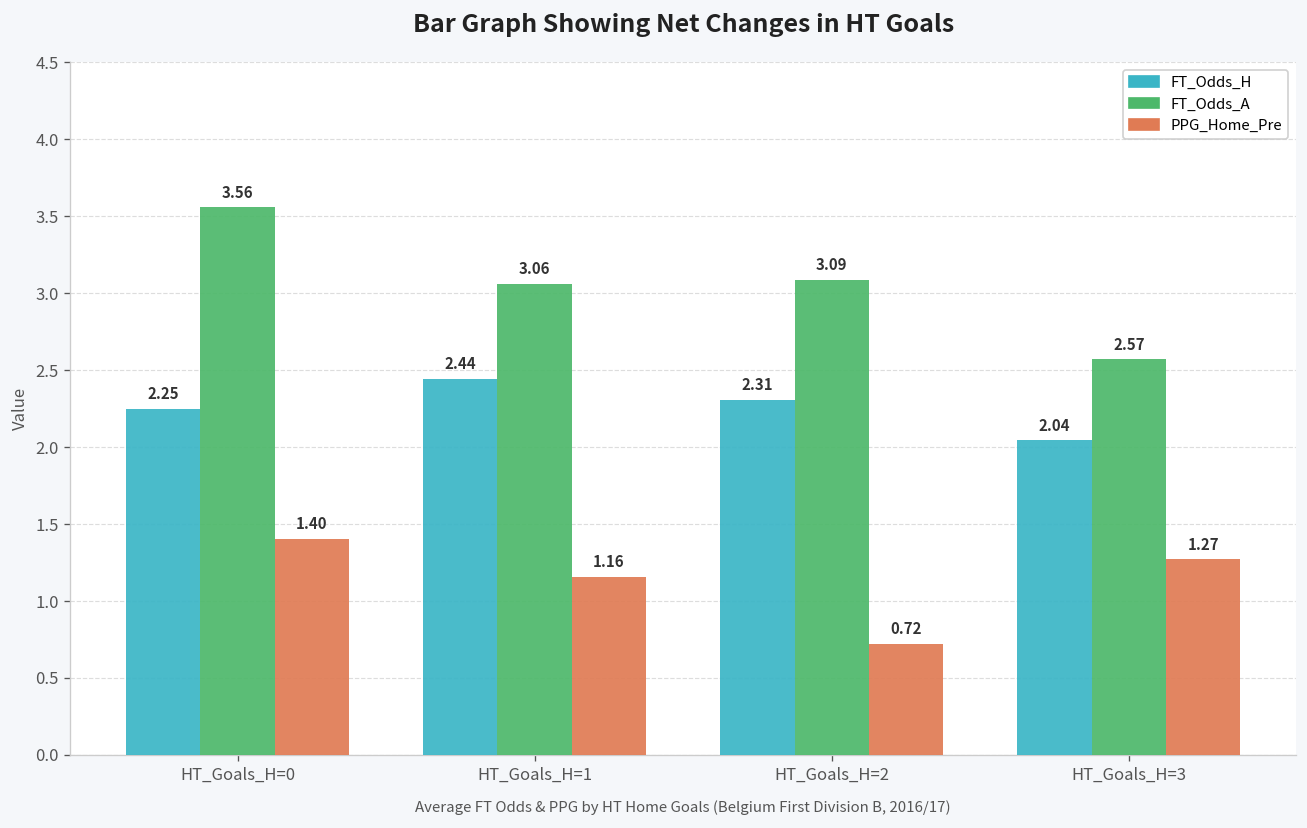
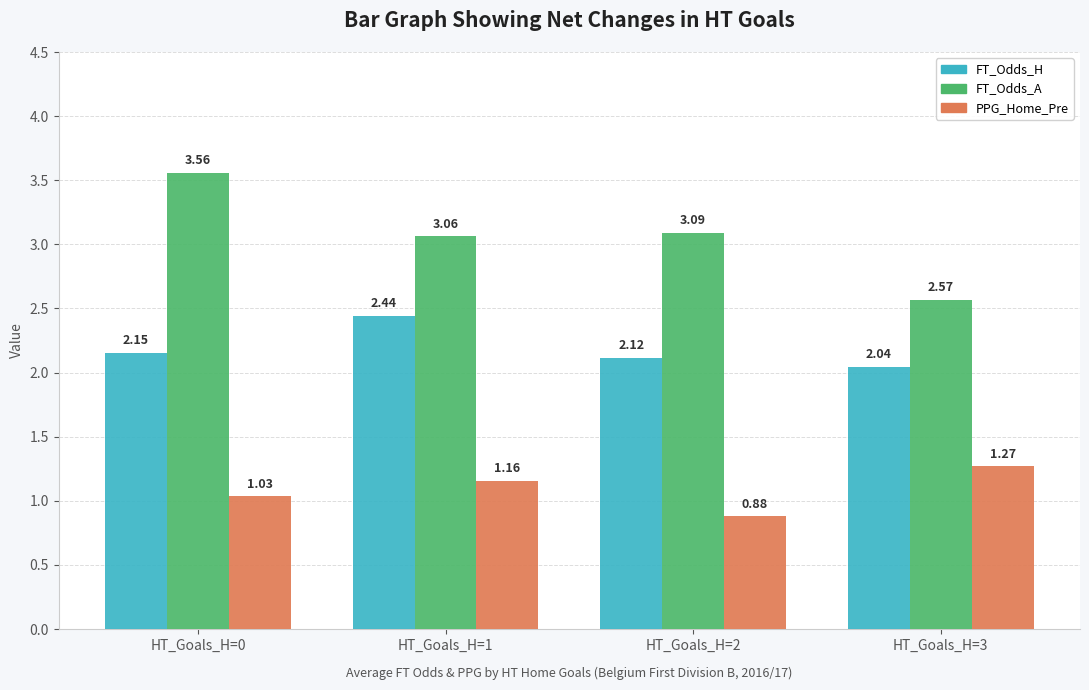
  {
    "FT_Odds_H": {
-     "HT_Goals_H=0": 2.25,
+     "HT_Goals_H=0": 2.15,
      "HT_Goals_H=1": 2.44,
-     "HT_Goals_H=2": 2.31,
+     "HT_Goals_H=2": 2.12,
      "HT_Goals_H=3": 2.04
    },
    "FT_Odds_A": {
      "HT_Goals_H=0": 3.56,
      "HT_Goals_H=1": 3.06,
      "HT_Goals_H=2": 3.09,
      "HT_Goals_H=3": 2.57
    },
    "PPG_Home_Pre": {
-     "HT_Goals_H=0": 1.40,
+     "HT_Goals_H=0": 1.03,
      "HT_Goals_H=1": 1.16,
-     "HT_Goals_H=2": 0.72,
+     "HT_Goals_H=2": 0.88,
      "HT_Goals_H=3": 1.27
    }
  }
